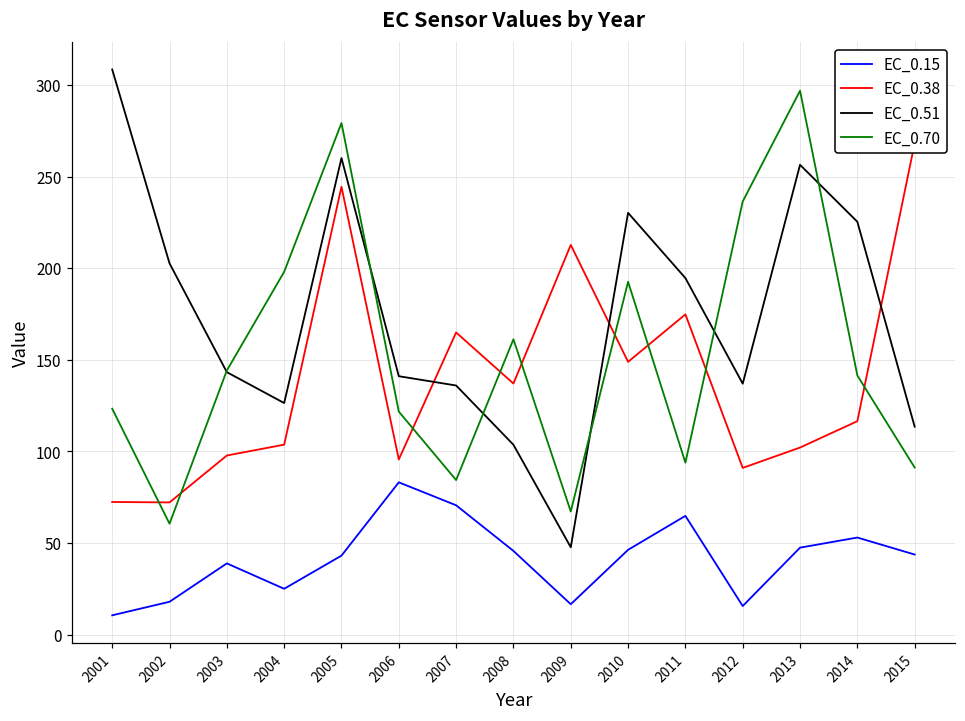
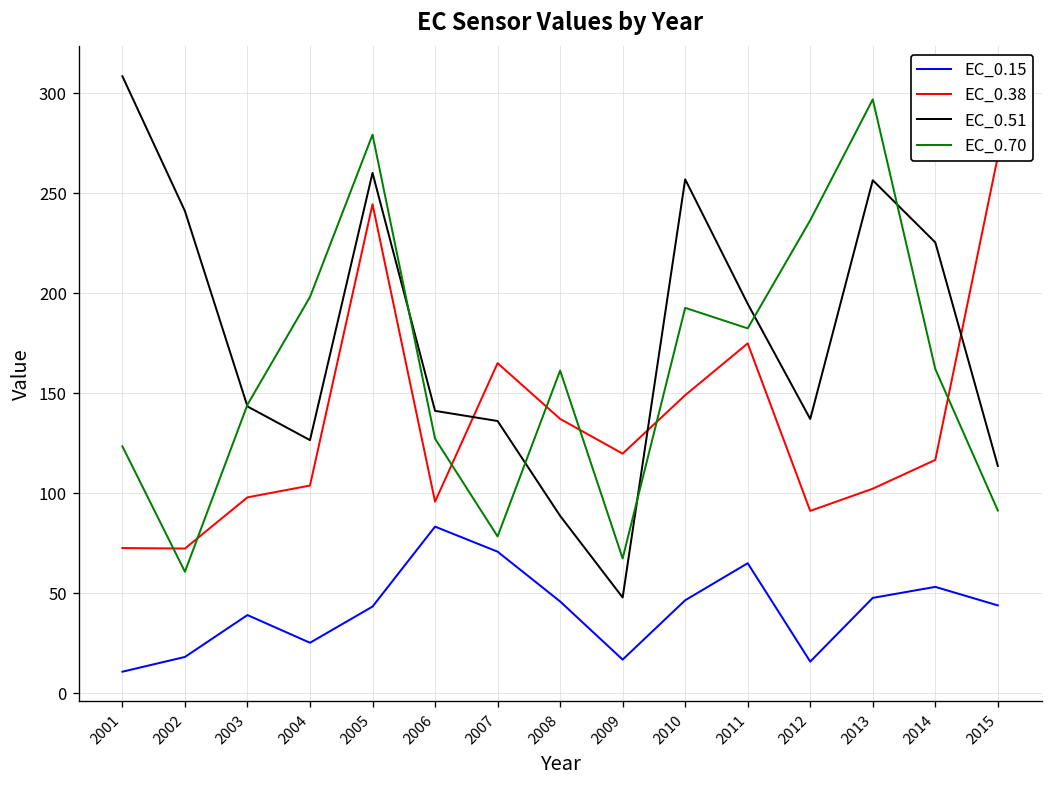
  {
    "EC_0.15": {
      "2001": 11,
      "2002": 18,
      "2003": 39,
      "2004": 25,
      "2005": 43,
      "2006": 83,
      "2007": 71,
      "2008": 46,
      "2009": 17,
      "2010": 46,
      "2011": 65,
      "2012": 16,
      "2013": 48,
      "2014": 53,
      "2015": 44
    },
    "EC_0.38": {
      "2001": 72,
      "2002": 72,
      "2003": 98,
      "2004": 104,
      "2005": 244,
      "2006": 96,
      "2007": 165,
      "2008": 137,
-     "2009": 213,
+     "2009": 120,
      "2010": 149,
      "2011": 175,
      "2012": 91,
      "2013": 102,
      "2014": 117
    },
    "EC_0.51": {
      "2001": 308,
-     "2002": 203,
+     "2002": 241,
      "2004": 126,
      "2005": 260,
      "2006": 141,
      "2007": 136,
-     "2008": 104,
+     "2008": 89,
      "2009": 48,
-     "2010": 230,
+     "2010": 257,
      "2011": 195,
      "2012": 137,
      "2013": 256,
      "2014": 225,
      "2015": 114
    },
    "EC_0.70": {
      "2001": 123,
      "2002": 61,
      "2004": 198,
      "2005": 279,
-     "2006": 122,
-     "2007": 84,
+     "2006": 127,
+     "2007": 78,
      "2008": 161,
      "2009": 67,
      "2010": 193,
-     "2011": 94,
+     "2011": 182,
      "2012": 236,
      "2013": 297,
-     "2014": 141,
+     "2014": 162,
      "2015": 91
    }
  }
